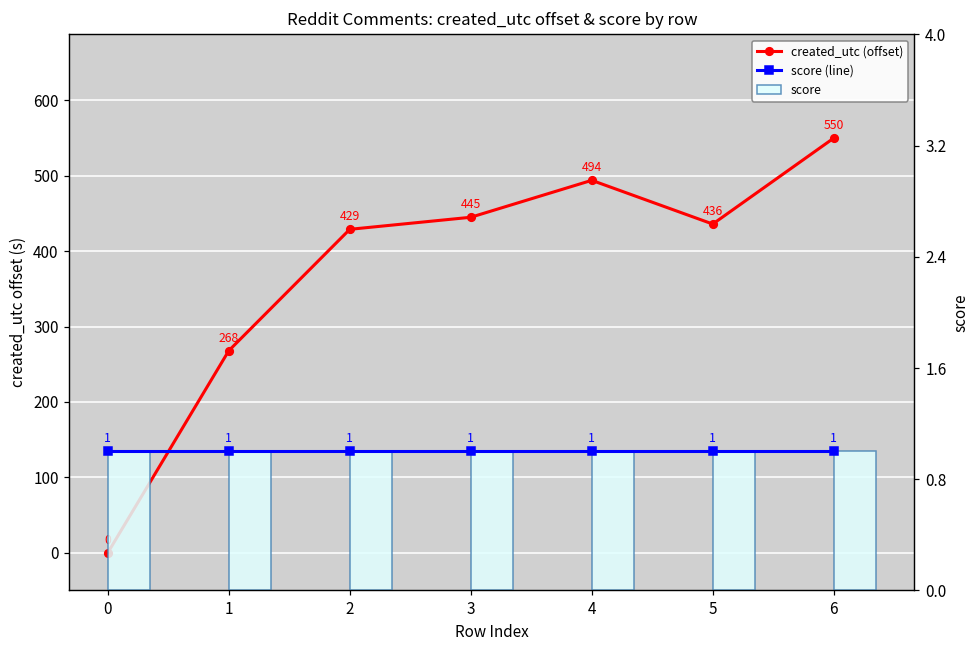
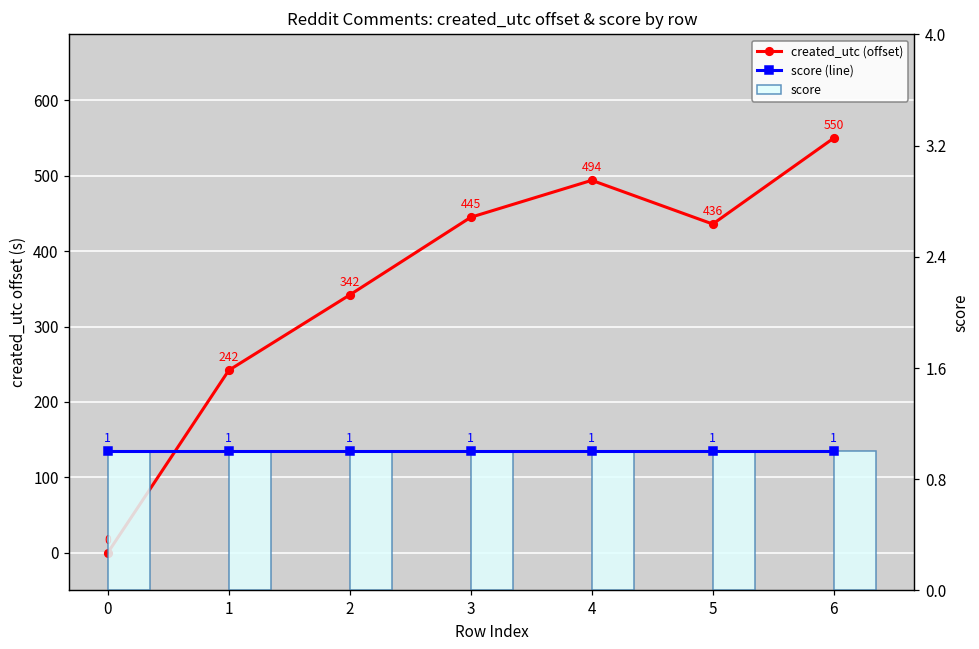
  {
    "created_utc (offset)": {
      "0": 0,
-     "1": 268,
-     "2": 429,
+     "1": 242,
+     "2": 342,
      "3": 445,
      "4": 494,
      "5": 436,
      "6": 550
    },
    "score (line)": {
      "0": 1,
      "1": 1,
      "2": 1,
      "3": 1,
      "4": 1,
      "5": 1,
      "6": 1
    }
  }
